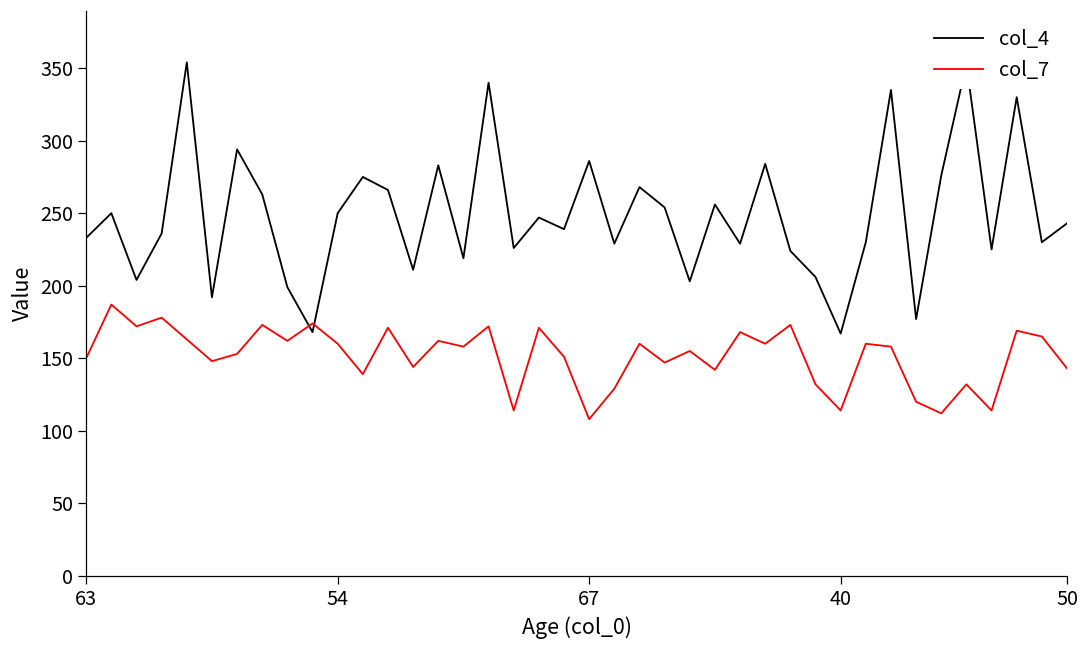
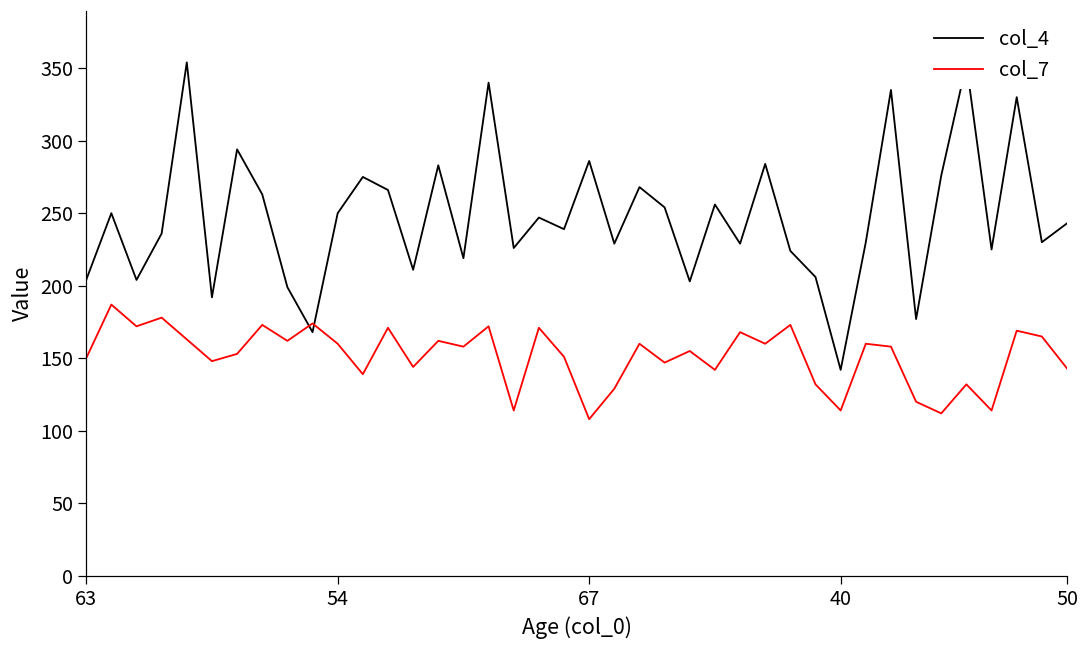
  {
    "col_4": {
-     "63": 233,
+     "63": 204,
      "54": 250,
      "67": 286,
-     "40": 167,
+     "40": 142,
      "50": 243
    },
    "col_7": {
      "63": 150,
      "54": 160,
      "67": 108,
      "40": 114,
      "50": 143
    }
  }
